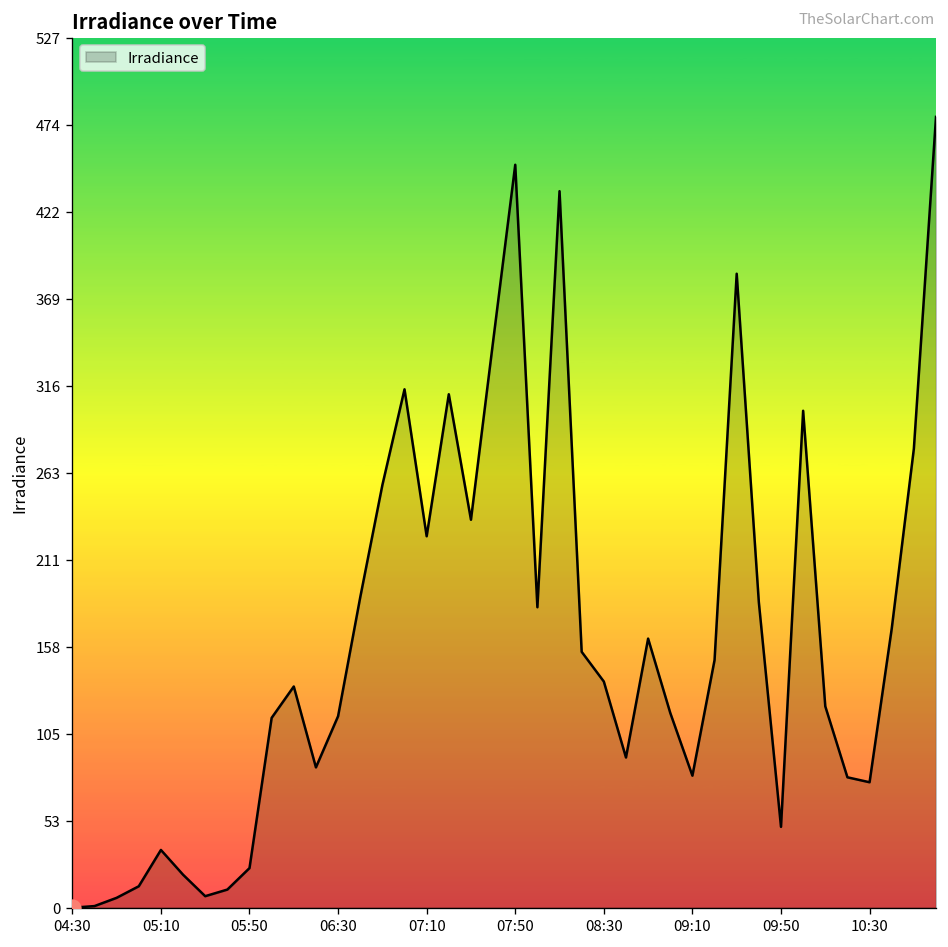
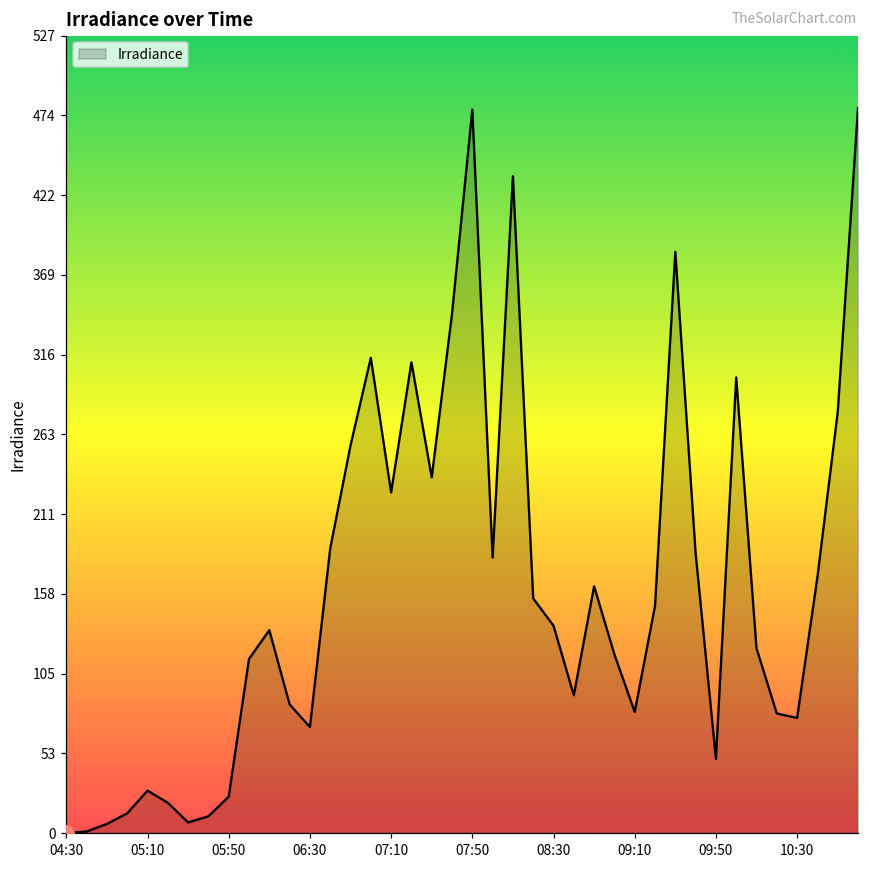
  {
    "Irradiance": {
-     "05:10": 35,
+     "05:10": 28,
      "05:50": 24,
-     "06:30": 116,
+     "06:30": 70,
      "07:10": 225,
-     "07:50": 450,
+     "07:50": 478,
      "08:30": 137,
      "09:10": 80,
      "09:50": 49,
      "10:30": 76
    }
  }
